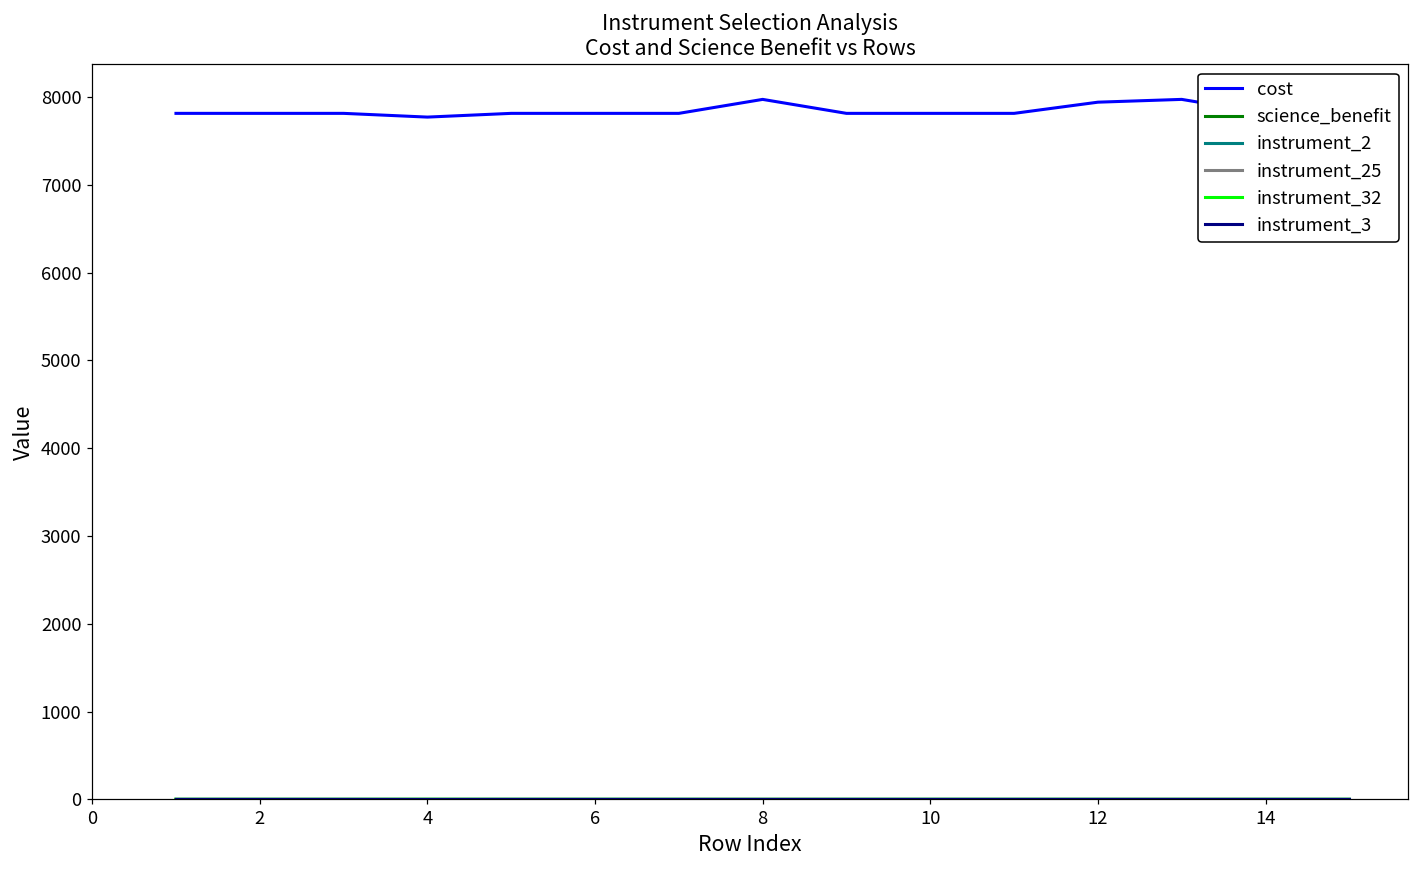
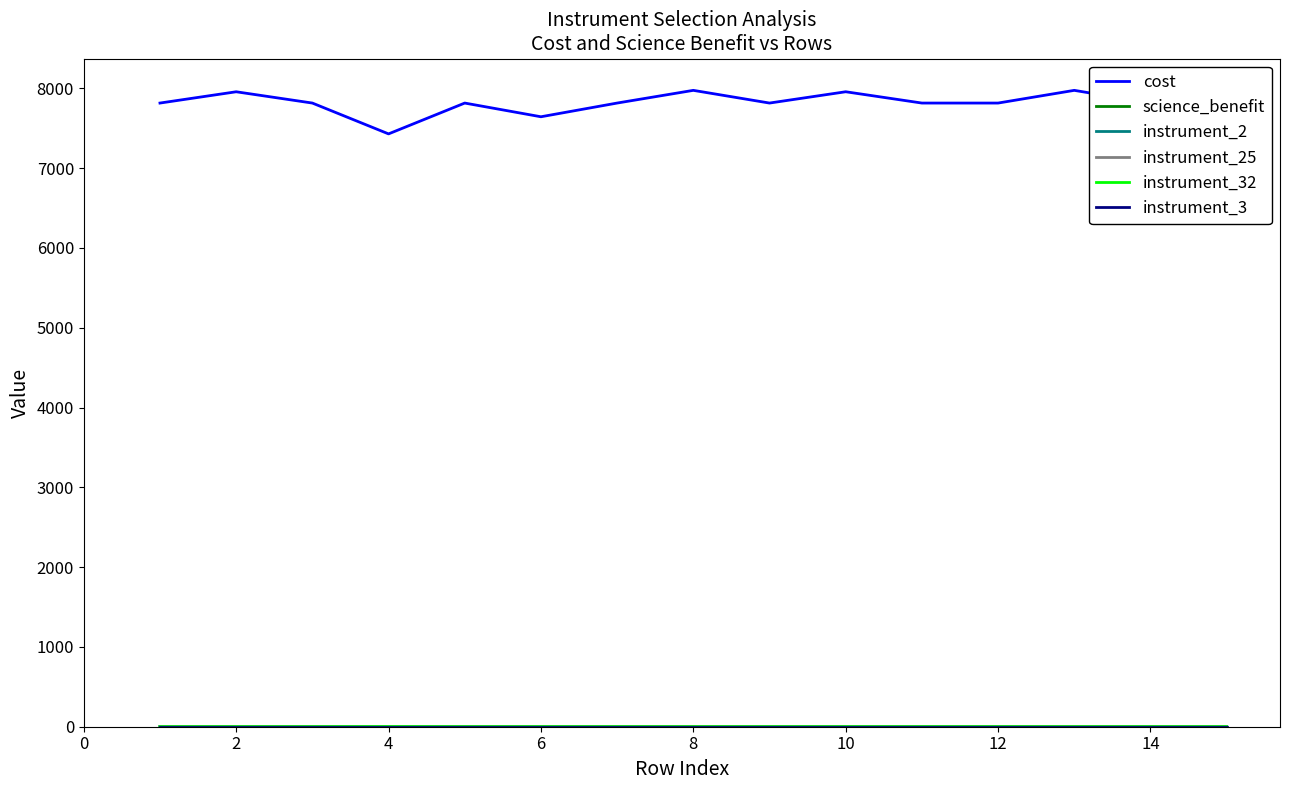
  {
    "cost": {
-     "2": 7800,
-     "4": 7800,
-     "6": 7800,
+     "2": 8000,
+     "4": 7400,
+     "6": 7600,
      "8": 8000,
-     "10": 7800,
-     "12": 7900
+     "10": 8000,
+     "12": 7800
    },
    "instrument_3": {
      "2": 0,
      "4": 0,
      "6": 0,
      "8": 0,
      "10": 0,
      "12": 0,
      "14": 0
    }
  }
